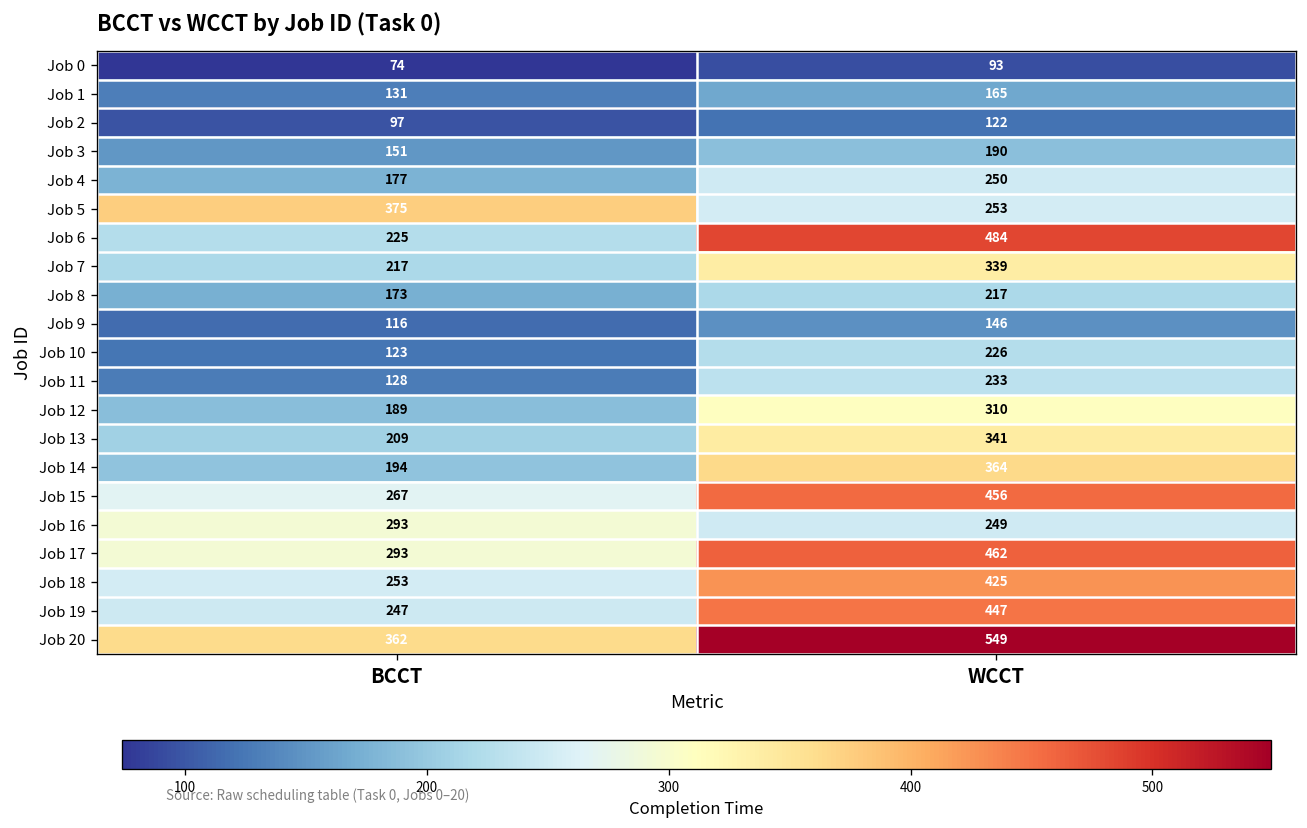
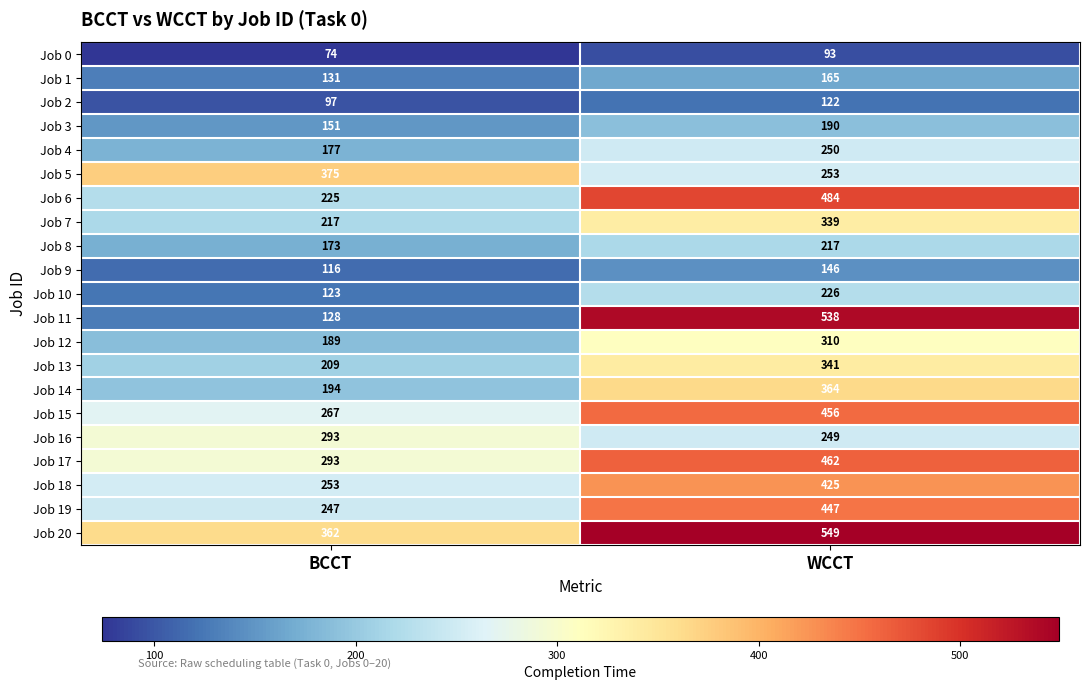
  {
    "Job 0": {
      "BCCT": 74,
      "WCCT": 93
    },
    "Job 1": {
      "BCCT": 131,
      "WCCT": 165
    },
    "Job 2": {
      "BCCT": 97,
      "WCCT": 122
    },
    "Job 3": {
      "BCCT": 151,
      "WCCT": 190
    },
    "Job 4": {
      "BCCT": 177,
      "WCCT": 250
    },
    "Job 5": {
      "BCCT": 375,
      "WCCT": 253
    },
    "Job 6": {
      "BCCT": 225,
      "WCCT": 484
    },
    "Job 7": {
      "BCCT": 217,
      "WCCT": 339
    },
    "Job 8": {
      "BCCT": 173,
      "WCCT": 217
    },
    "Job 9": {
      "BCCT": 116,
      "WCCT": 146
    },
    "Job 10": {
      "BCCT": 123,
      "WCCT": 226
    },
    "Job 11": {
      "BCCT": 128,
-     "WCCT": 233
+     "WCCT": 538
    },
    "Job 12": {
      "BCCT": 189,
      "WCCT": 310
    },
    "Job 13": {
      "BCCT": 209,
      "WCCT": 341
    },
    "Job 14": {
      "BCCT": 194,
      "WCCT": 364
    },
    "Job 15": {
      "BCCT": 267,
      "WCCT": 456
    },
    "Job 16": {
      "BCCT": 293,
      "WCCT": 249
    },
    "Job 17": {
      "BCCT": 293,
      "WCCT": 462
    },
    "Job 18": {
      "BCCT": 253,
      "WCCT": 425
    },
    "Job 19": {
      "BCCT": 247,
      "WCCT": 447
    },
    "Job 20": {
      "BCCT": 362,
      "WCCT": 549
    }
  }
